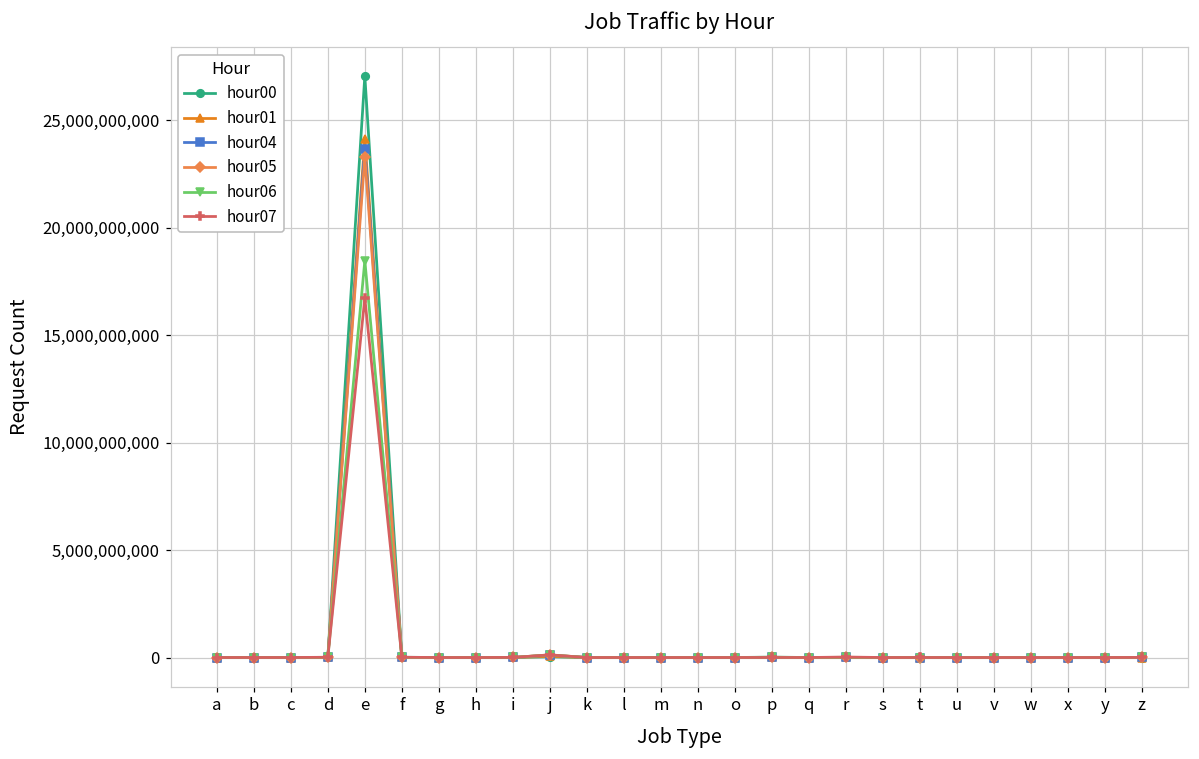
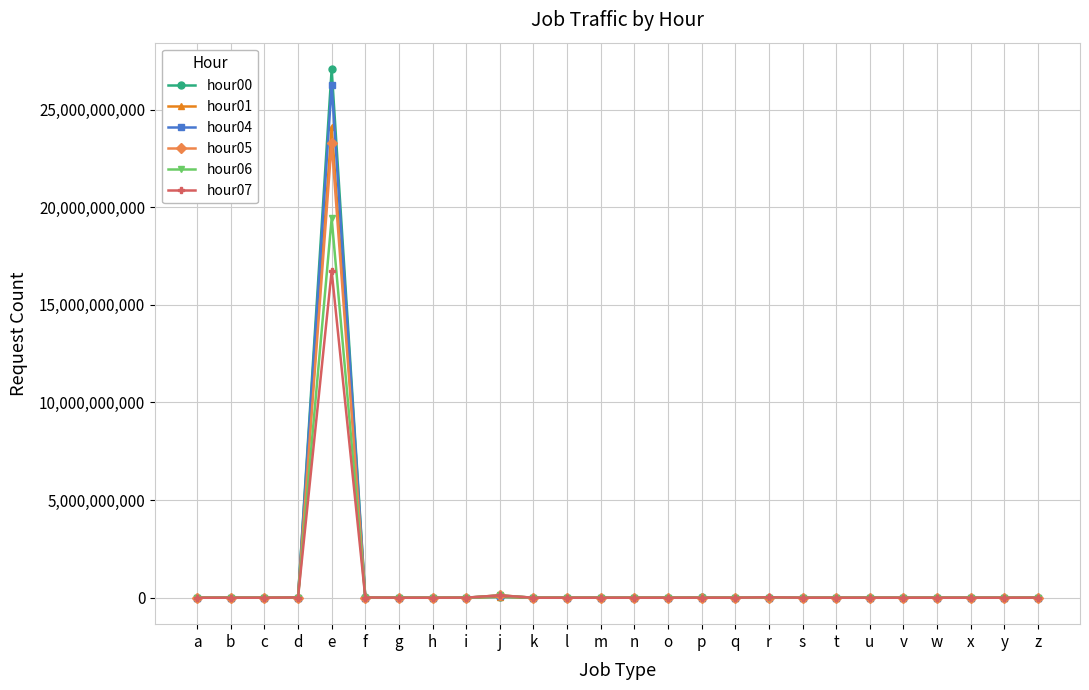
  {
    "hour00": {
      "e": "27,100,000,000"
    },
    "hour04": {
-     "e": "23,700,000,000"
+     "e": "26,300,000,000"
    },
    "hour06": {
-     "e": "18,500,000,000"
+     "e": "19,400,000,000"
    }
  }
